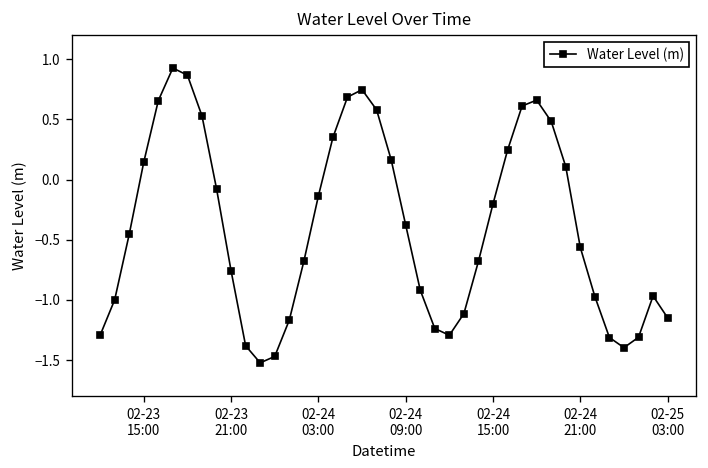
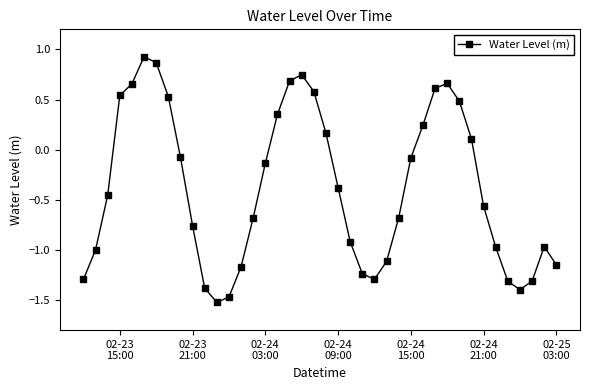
  {
-   "02-23 15:00": 0.15,
+   "02-23 15:00": 0.54,
    "02-23 21:00": -0.76,
    "02-24 03:00": -0.14,
    "02-24 09:00": -0.38,
-   "02-24 15:00": -0.20,
+   "02-24 15:00": -0.08,
    "02-24 21:00": -0.56,
    "02-25 03:00": -1.15
  }
